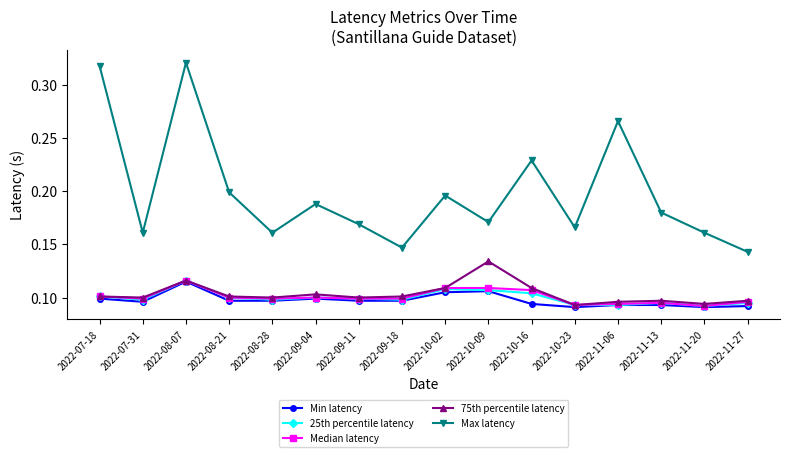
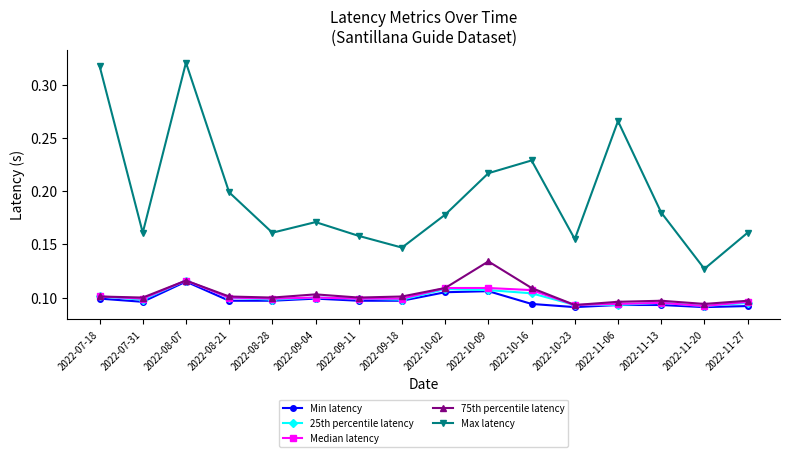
  {
    "Min latency": {
      "2022-08-21": 0.097,
      "2022-10-02": 0.105,
      "2022-10-16": 0.094,
      "2022-11-27": 0.092
    },
    "25th percentile latency": {
      "2022-10-16": 0.104
    },
    "75th percentile latency": {
      "2022-09-04": 0.103,
      "2022-10-09": 0.134
    },
    "Max latency": {
      "2022-07-18": 0.318,
      "2022-07-31": 0.161,
      "2022-08-07": 0.321,
      "2022-08-21": 0.199,
      "2022-08-28": 0.161,
-     "2022-09-04": 0.188,
-     "2022-09-11": 0.169,
+     "2022-09-04": 0.171,
+     "2022-09-11": 0.158,
      "2022-09-18": 0.147,
-     "2022-10-02": 0.196,
-     "2022-10-09": 0.171,
+     "2022-10-02": 0.178,
+     "2022-10-09": 0.217,
      "2022-10-16": 0.229,
-     "2022-10-23": 0.166,
+     "2022-10-23": 0.155,
      "2022-11-06": 0.266,
      "2022-11-13": 0.180,
-     "2022-11-20": 0.161,
-     "2022-11-27": 0.143
+     "2022-11-20": 0.127,
+     "2022-11-27": 0.161
    }
  }
